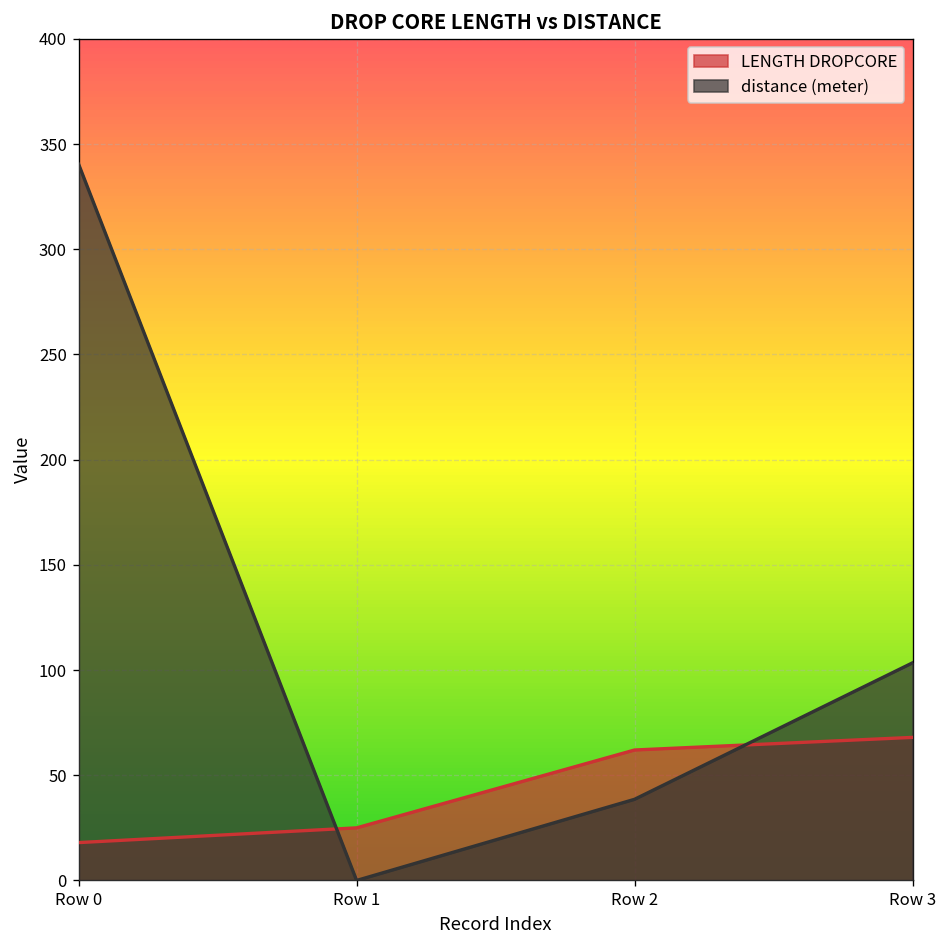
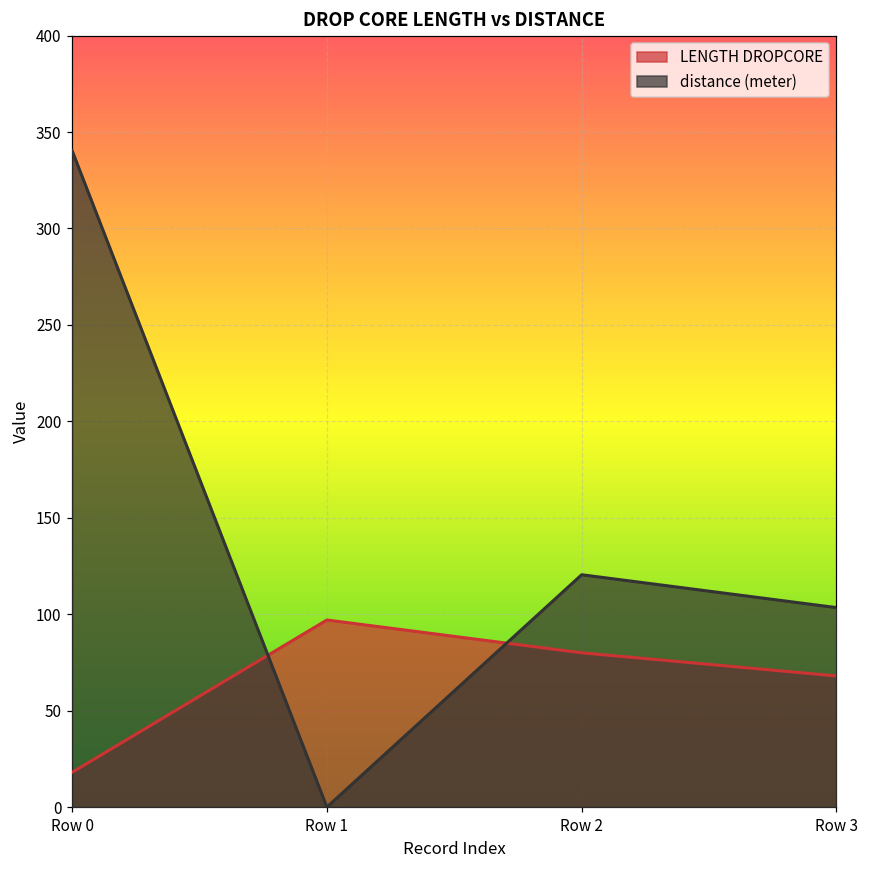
  {
    "LENGTH DROPCORE": {
      "Row 0": 18,
-     "Row 1": 25,
-     "Row 2": 62,
+     "Row 1": 97,
+     "Row 2": 80,
      "Row 3": 68
    },
    "distance (meter)": {
      "Row 0": 340,
      "Row 1": 0,
-     "Row 2": 39,
+     "Row 2": 120,
      "Row 3": 103
    }
  }
